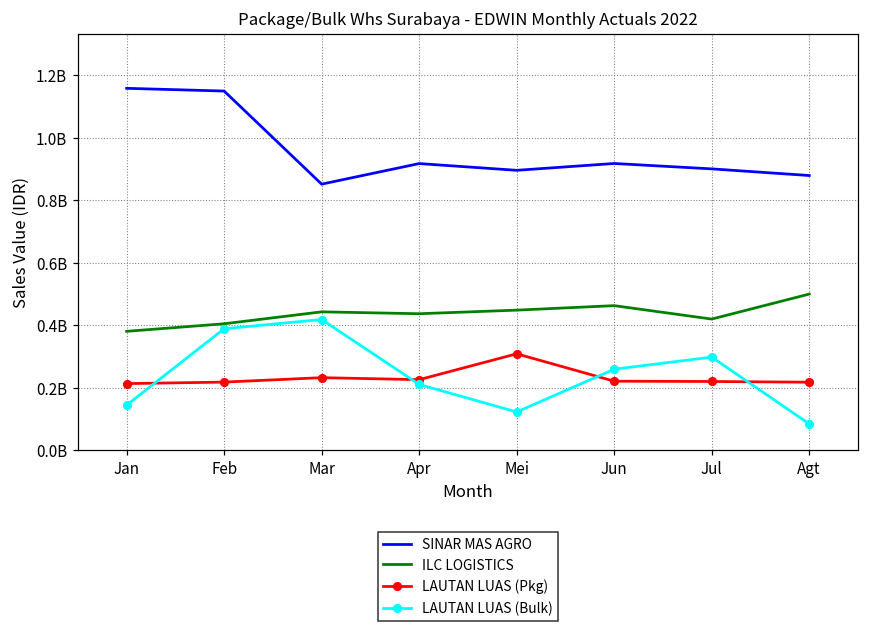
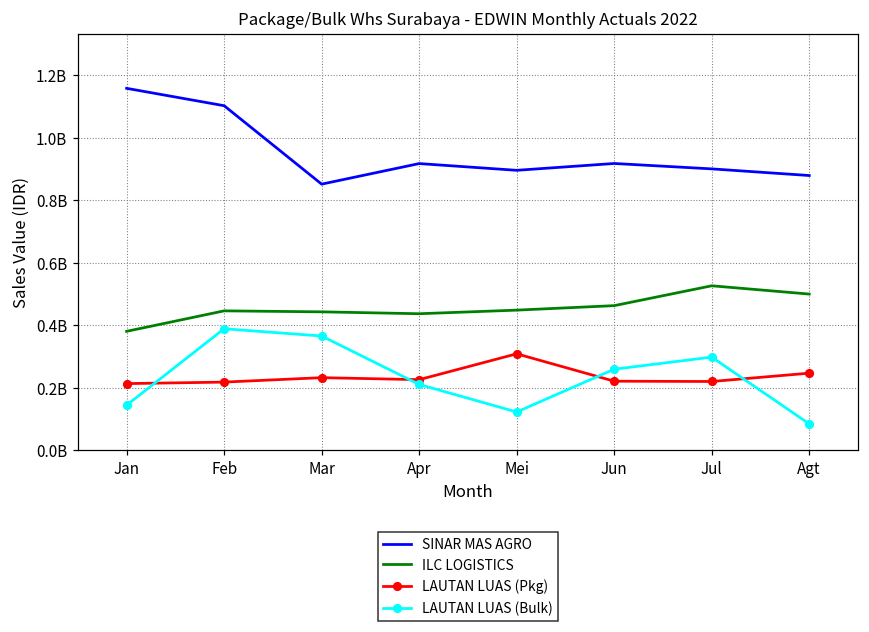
  {
    "SINAR MAS AGRO": {
      "Jan": 1160000000,
-     "Feb": 1150000000,
+     "Feb": 1100000000,
      "Mar": 850000000,
      "Apr": 920000000,
      "Mei": 900000000,
      "Jun": 920000000,
      "Jul": 900000000,
      "Agt": 880000000
    },
    "ILC LOGISTICS": {
      "Jan": 380000000,
-     "Feb": 400000000,
+     "Feb": 450000000,
      "Mar": 440000000,
      "Apr": 440000000,
      "Mei": 450000000,
      "Jun": 460000000,
-     "Jul": 420000000,
+     "Jul": 530000000,
      "Agt": 500000000
    },
    "LAUTAN LUAS (Pkg)": {
      "Jan": 210000000,
      "Feb": 220000000,
      "Mar": 230000000,
      "Apr": 230000000,
      "Mei": 310000000,
      "Jun": 220000000,
      "Jul": 220000000,
-     "Agt": 220000000
+     "Agt": 250000000
    },
    "LAUTAN LUAS (Bulk)": {
      "Jan": 140000000,
      "Feb": 390000000,
-     "Mar": 420000000,
+     "Mar": 370000000,
      "Apr": 210000000,
      "Mei": 120000000,
      "Jun": 260000000,
      "Jul": 300000000,
      "Agt": 80000000
    }
  }
